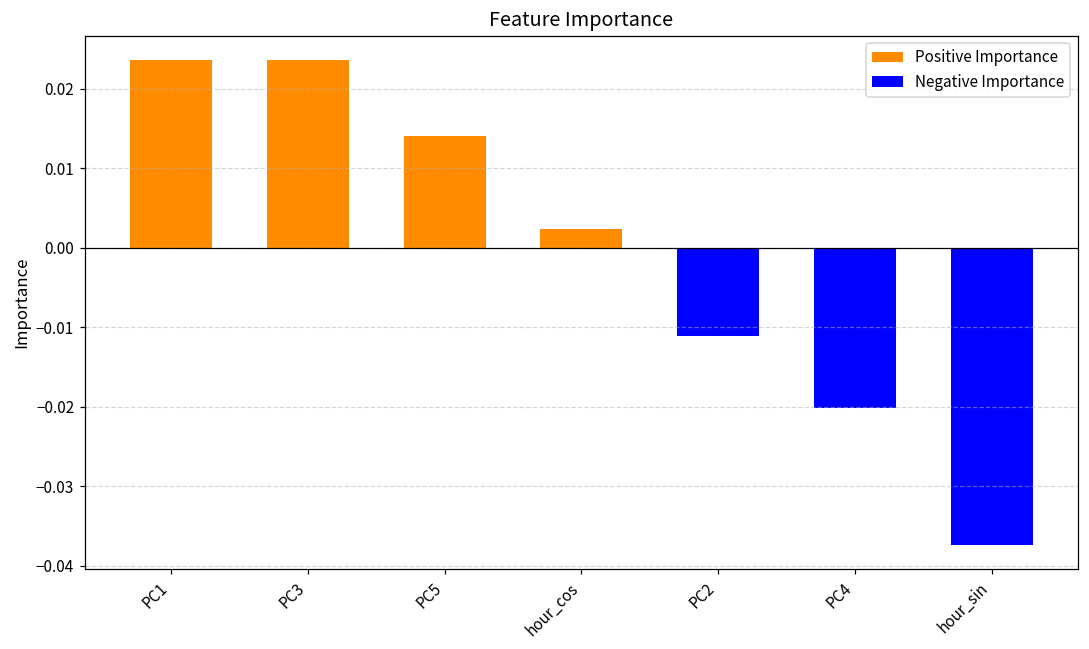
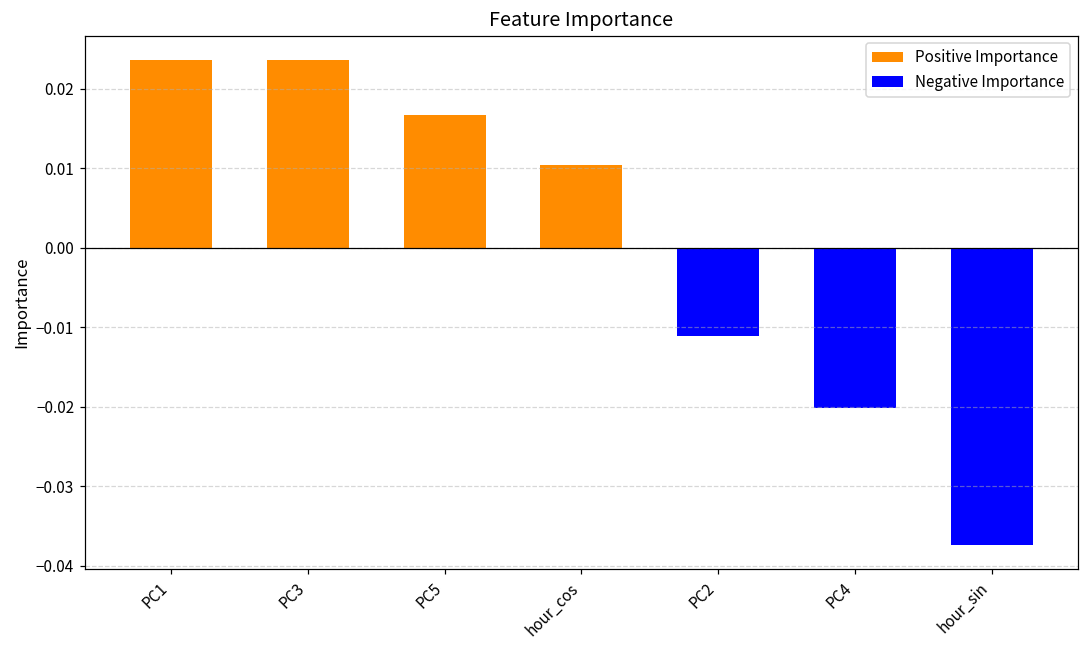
  {
    "Positive Importance": {
      "PC1": 0.024,
      "PC3": 0.024,
-     "PC5": 0.014,
-     "hour_cos": 0.002
+     "PC5": 0.017,
+     "hour_cos": 0.010
    },
    "Negative Importance": {
      "PC2": -0.011,
      "PC4": -0.020,
      "hour_sin": -0.037
    }
  }
